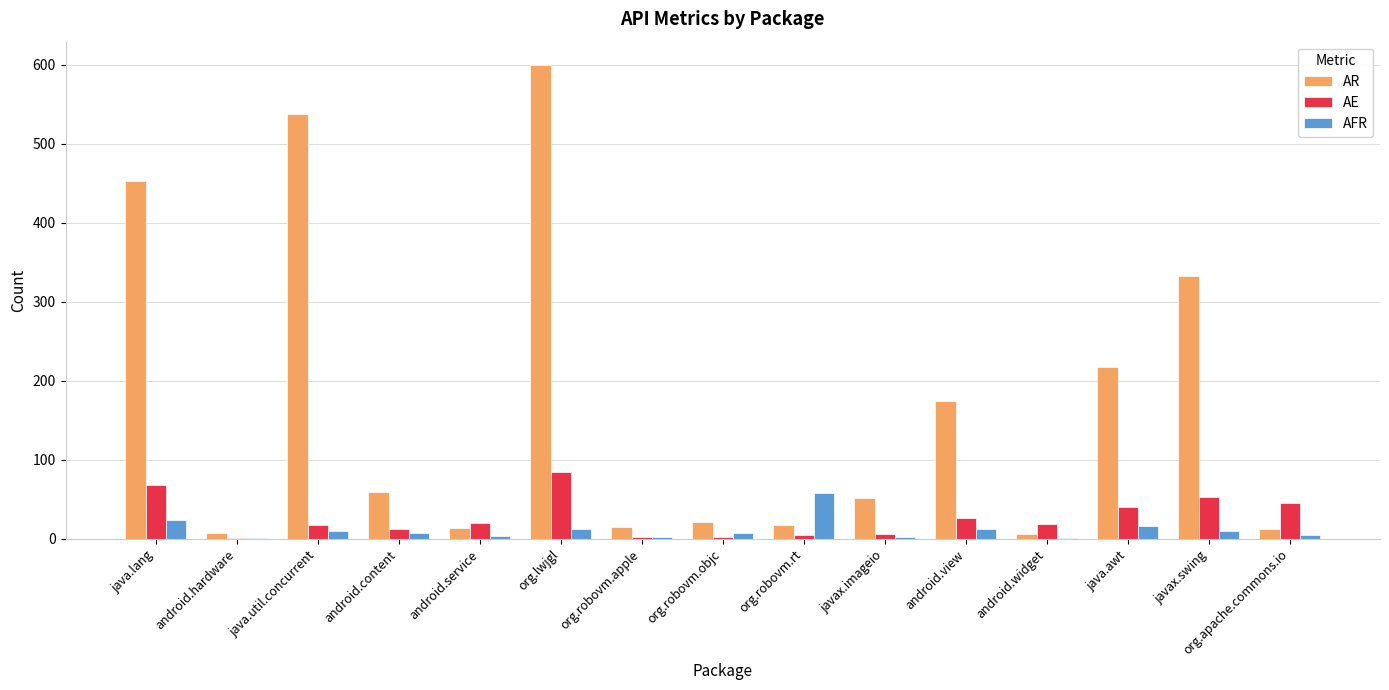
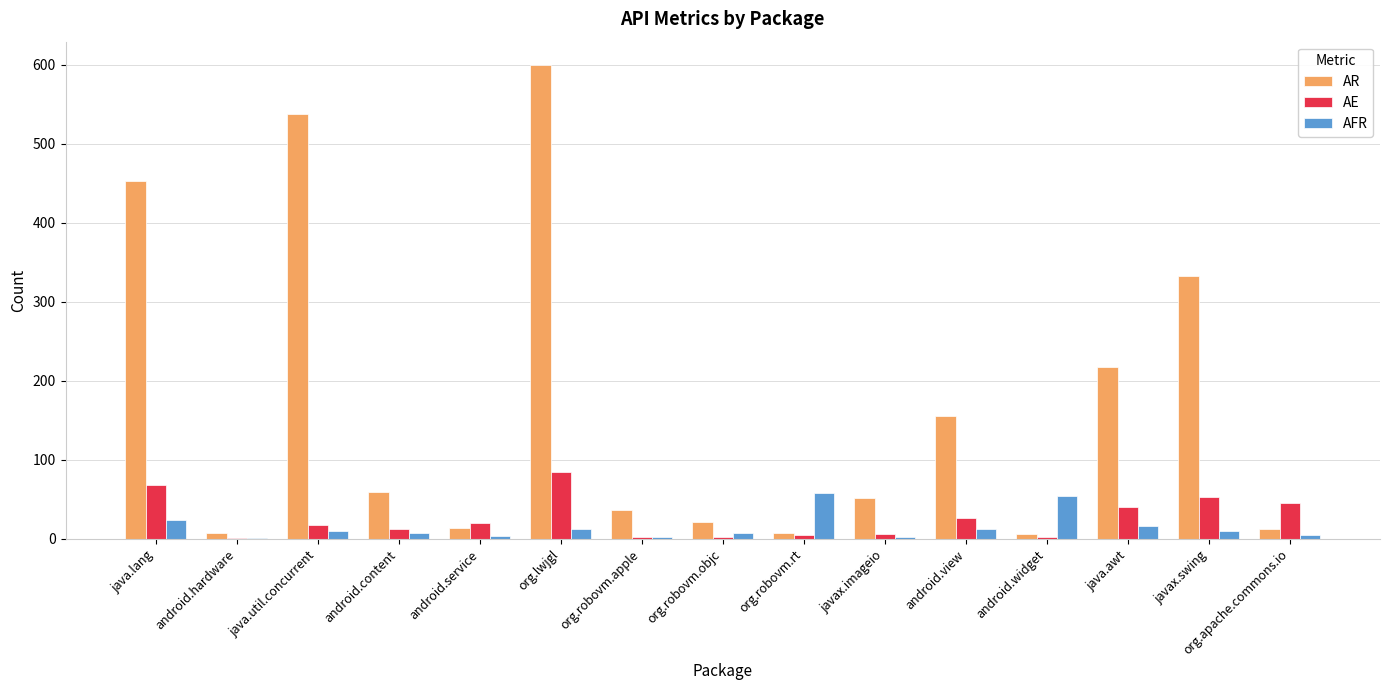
  {
    "AR": {
      "java.lang": 450,
      "android.hardware": 10,
      "java.util.concurrent": 540,
      "android.content": 60,
      "android.service": 10,
      "org.lwjgl": 600,
-     "org.robovm.apple": 20,
+     "org.robovm.apple": 40,
      "org.robovm.objc": 20,
-     "org.robovm.rt": 20,
+     "org.robovm.rt": 10,
      "javax.imageio": 50,
-     "android.view": 180,
+     "android.view": 160,
      "android.widget": 10,
      "java.awt": 220,
      "javax.swing": 330,
      "org.apache.commons.io": 10
    },
    "AE": {
      "java.lang": 70,
      "java.util.concurrent": 20,
      "android.content": 10,
      "android.service": 20,
      "org.lwjgl": 90,
      "org.robovm.rt": 10,
      "javax.imageio": 10,
      "android.view": 30,
-     "android.widget": 20,
+     "android.widget": 0,
      "java.awt": 40,
      "javax.swing": 50,
      "org.apache.commons.io": 50
    },
    "AFR": {
      "java.lang": 20,
      "java.util.concurrent": 10,
      "android.content": 10,
      "android.service": 0,
      "org.lwjgl": 10,
      "org.robovm.objc": 10,
      "org.robovm.rt": 60,
      "android.view": 10,
-     "android.widget": 0,
+     "android.widget": 50,
      "java.awt": 20,
      "javax.swing": 10,
      "org.apache.commons.io": 10
    }
  }
